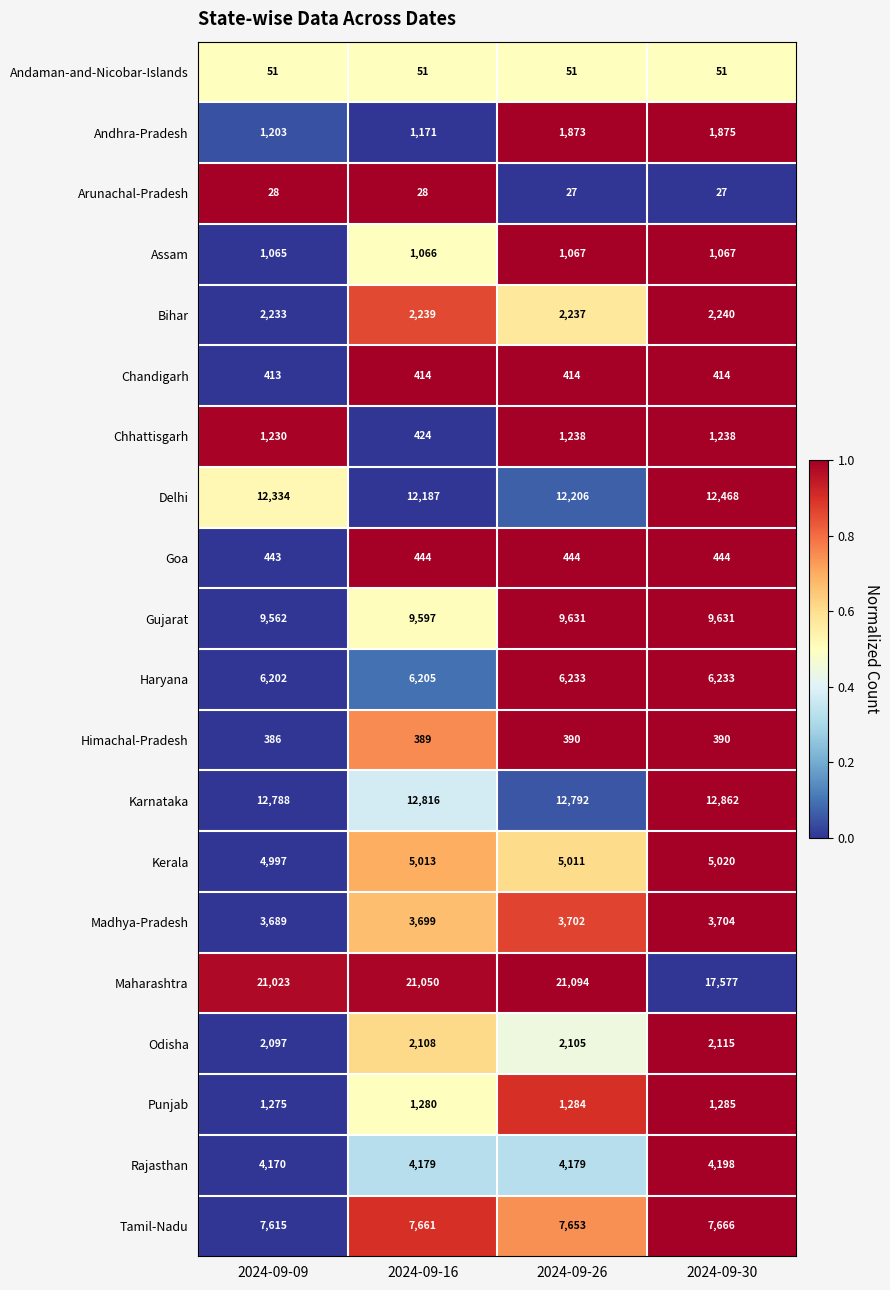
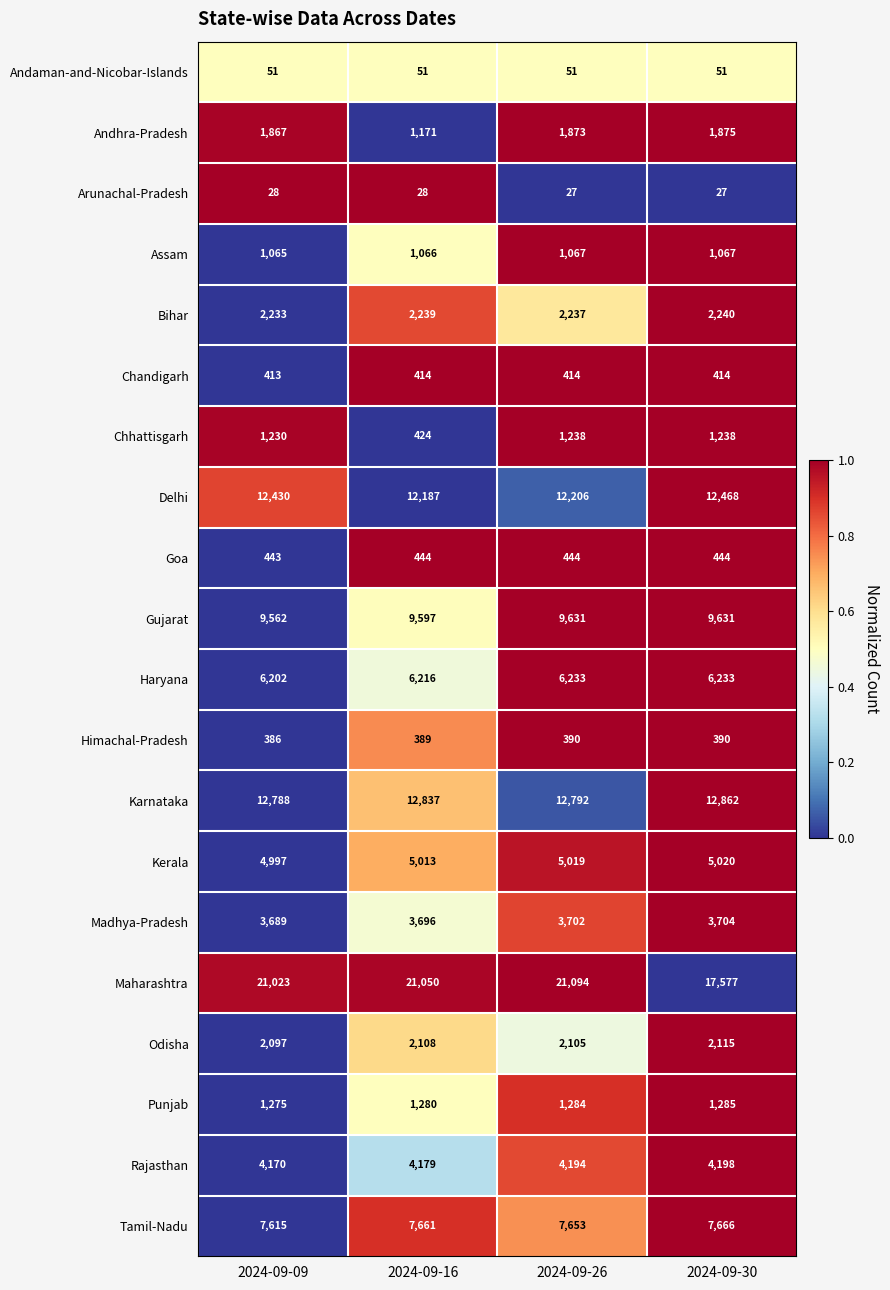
  {
    "Andaman-and-Nicobar-Islands": {
      "2024-09-09": "51",
      "2024-09-16": "51",
      "2024-09-26": "51",
      "2024-09-30": "51"
    },
    "Andhra-Pradesh": {
-     "2024-09-09": "1,203",
+     "2024-09-09": "1,867",
      "2024-09-16": "1,171",
      "2024-09-26": "1,873",
      "2024-09-30": "1,875"
    },
    "Arunachal-Pradesh": {
      "2024-09-09": "28",
      "2024-09-16": "28",
      "2024-09-26": "27",
      "2024-09-30": "27"
    },
    "Assam": {
      "2024-09-09": "1,065",
      "2024-09-16": "1,066",
      "2024-09-26": "1,067",
      "2024-09-30": "1,067"
    },
    "Bihar": {
      "2024-09-09": "2,233",
      "2024-09-16": "2,239",
      "2024-09-26": "2,237",
      "2024-09-30": "2,240"
    },
    "Chandigarh": {
      "2024-09-09": "413",
      "2024-09-16": "414",
      "2024-09-26": "414",
      "2024-09-30": "414"
    },
    "Chhattisgarh": {
      "2024-09-09": "1,230",
      "2024-09-16": "424",
      "2024-09-26": "1,238",
      "2024-09-30": "1,238"
    },
    "Delhi": {
-     "2024-09-09": "12,334",
+     "2024-09-09": "12,430",
      "2024-09-16": "12,187",
      "2024-09-26": "12,206",
      "2024-09-30": "12,468"
    },
    "Goa": {
      "2024-09-09": "443",
      "2024-09-16": "444",
      "2024-09-26": "444",
      "2024-09-30": "444"
    },
    "Gujarat": {
      "2024-09-09": "9,562",
      "2024-09-16": "9,597",
      "2024-09-26": "9,631",
      "2024-09-30": "9,631"
    },
    "Haryana": {
      "2024-09-09": "6,202",
-     "2024-09-16": "6,205",
+     "2024-09-16": "6,216",
      "2024-09-26": "6,233",
      "2024-09-30": "6,233"
    },
    "Himachal-Pradesh": {
      "2024-09-09": "386",
      "2024-09-16": "389",
      "2024-09-26": "390",
      "2024-09-30": "390"
    },
    "Karnataka": {
      "2024-09-09": "12,788",
-     "2024-09-16": "12,816",
+     "2024-09-16": "12,837",
      "2024-09-26": "12,792",
      "2024-09-30": "12,862"
    },
    "Kerala": {
      "2024-09-09": "4,997",
      "2024-09-16": "5,013",
-     "2024-09-26": "5,011",
+     "2024-09-26": "5,019",
      "2024-09-30": "5,020"
    },
    "Madhya-Pradesh": {
      "2024-09-09": "3,689",
-     "2024-09-16": "3,699",
+     "2024-09-16": "3,696",
      "2024-09-26": "3,702",
      "2024-09-30": "3,704"
    },
    "Maharashtra": {
      "2024-09-09": "21,023",
      "2024-09-16": "21,050",
      "2024-09-26": "21,094",
      "2024-09-30": "17,577"
    },
    "Odisha": {
      "2024-09-09": "2,097",
      "2024-09-16": "2,108",
      "2024-09-26": "2,105",
      "2024-09-30": "2,115"
    },
    "Punjab": {
      "2024-09-09": "1,275",
      "2024-09-16": "1,280",
      "2024-09-26": "1,284",
      "2024-09-30": "1,285"
    },
    "Rajasthan": {
      "2024-09-09": "4,170",
      "2024-09-16": "4,179",
-     "2024-09-26": "4,179",
+     "2024-09-26": "4,194",
      "2024-09-30": "4,198"
    },
    "Tamil-Nadu": {
      "2024-09-09": "7,615",
      "2024-09-16": "7,661",
      "2024-09-26": "7,653",
      "2024-09-30": "7,666"
    }
  }
